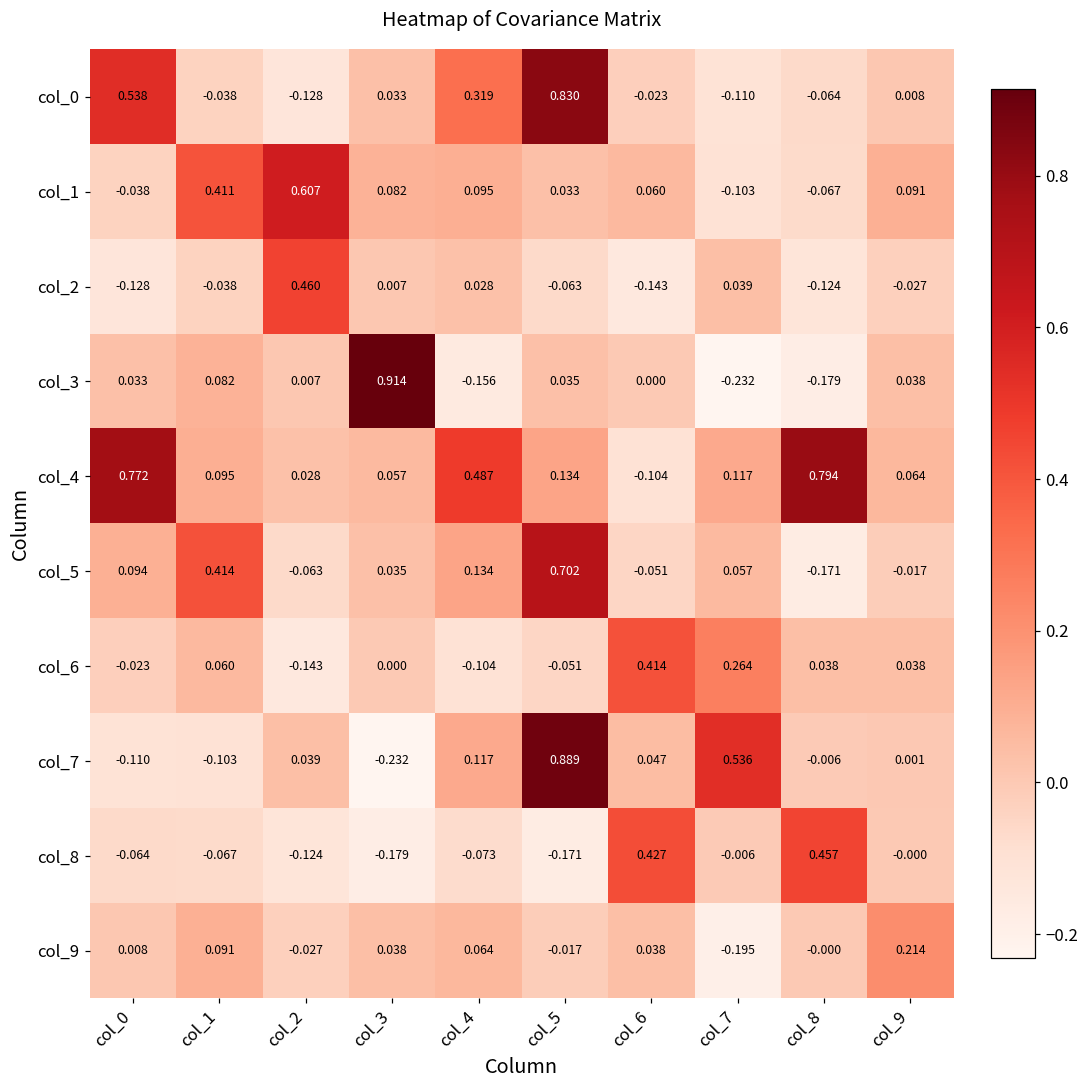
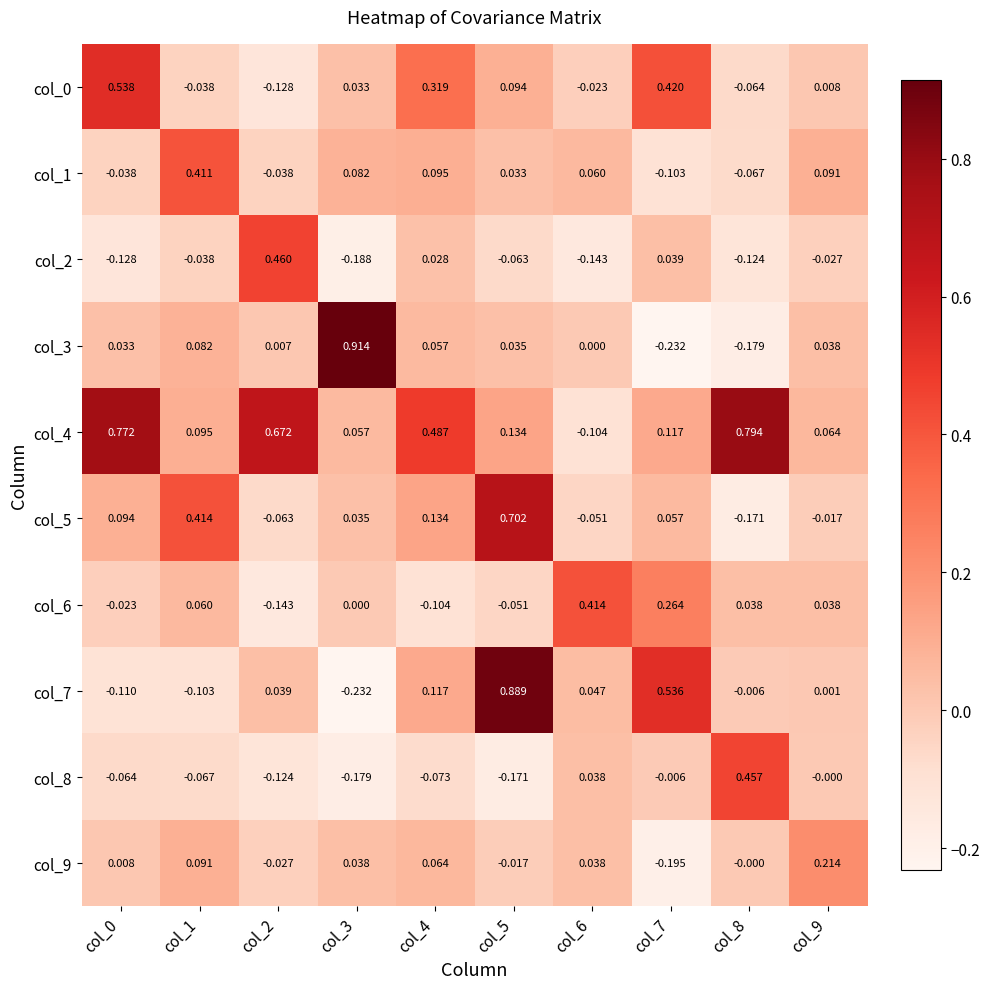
  {
    "col_0": {
      "col_0": 0.538,
      "col_1": -0.038,
      "col_2": -0.128,
      "col_3": 0.033,
      "col_4": 0.319,
-     "col_5": 0.830,
+     "col_5": 0.094,
      "col_6": -0.023,
-     "col_7": -0.110,
+     "col_7": 0.420,
      "col_8": -0.064,
      "col_9": 0.008
    },
    "col_1": {
      "col_0": -0.038,
      "col_1": 0.411,
-     "col_2": 0.607,
+     "col_2": -0.038,
      "col_3": 0.082,
      "col_4": 0.095,
      "col_5": 0.033,
      "col_6": 0.060,
      "col_7": -0.103,
      "col_8": -0.067,
      "col_9": 0.091
    },
    "col_2": {
      "col_0": -0.128,
      "col_1": -0.038,
      "col_2": 0.460,
-     "col_3": 0.007,
+     "col_3": -0.188,
      "col_4": 0.028,
      "col_5": -0.063,
      "col_6": -0.143,
      "col_7": 0.039,
      "col_8": -0.124,
      "col_9": -0.027
    },
    "col_3": {
      "col_0": 0.033,
      "col_1": 0.082,
      "col_2": 0.007,
      "col_3": 0.914,
-     "col_4": -0.156,
+     "col_4": 0.057,
      "col_5": 0.035,
      "col_6": 0.000,
      "col_7": -0.232,
      "col_8": -0.179,
      "col_9": 0.038
    },
    "col_4": {
      "col_0": 0.772,
      "col_1": 0.095,
-     "col_2": 0.028,
+     "col_2": 0.672,
      "col_3": 0.057,
      "col_4": 0.487,
      "col_5": 0.134,
      "col_6": -0.104,
      "col_7": 0.117,
      "col_8": 0.794,
      "col_9": 0.064
    },
    "col_5": {
      "col_0": 0.094,
      "col_1": 0.414,
      "col_2": -0.063,
      "col_3": 0.035,
      "col_4": 0.134,
      "col_5": 0.702,
      "col_6": -0.051,
      "col_7": 0.057,
      "col_8": -0.171,
      "col_9": -0.017
    },
    "col_6": {
      "col_0": -0.023,
      "col_1": 0.060,
      "col_2": -0.143,
      "col_3": 0.000,
      "col_4": -0.104,
      "col_5": -0.051,
      "col_6": 0.414,
      "col_7": 0.264,
      "col_8": 0.038,
      "col_9": 0.038
    },
    "col_7": {
      "col_0": -0.110,
      "col_1": -0.103,
      "col_2": 0.039,
      "col_3": -0.232,
      "col_4": 0.117,
      "col_5": 0.889,
      "col_6": 0.047,
      "col_7": 0.536,
      "col_8": -0.006,
      "col_9": 0.001
    },
    "col_8": {
      "col_0": -0.064,
      "col_1": -0.067,
      "col_2": -0.124,
      "col_3": -0.179,
      "col_4": -0.073,
      "col_5": -0.171,
-     "col_6": 0.427,
+     "col_6": 0.038,
      "col_7": -0.006,
      "col_8": 0.457,
      "col_9": -0.000
    },
    "col_9": {
      "col_0": 0.008,
      "col_1": 0.091,
      "col_2": -0.027,
      "col_3": 0.038,
      "col_4": 0.064,
      "col_5": -0.017,
      "col_6": 0.038,
      "col_7": -0.195,
      "col_8": -0.000,
      "col_9": 0.214
    }
  }
